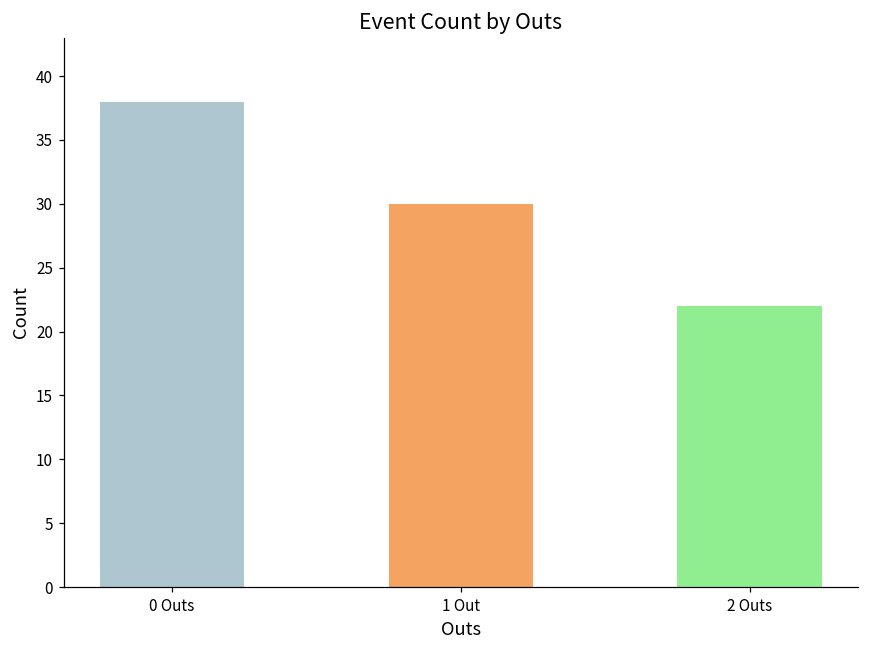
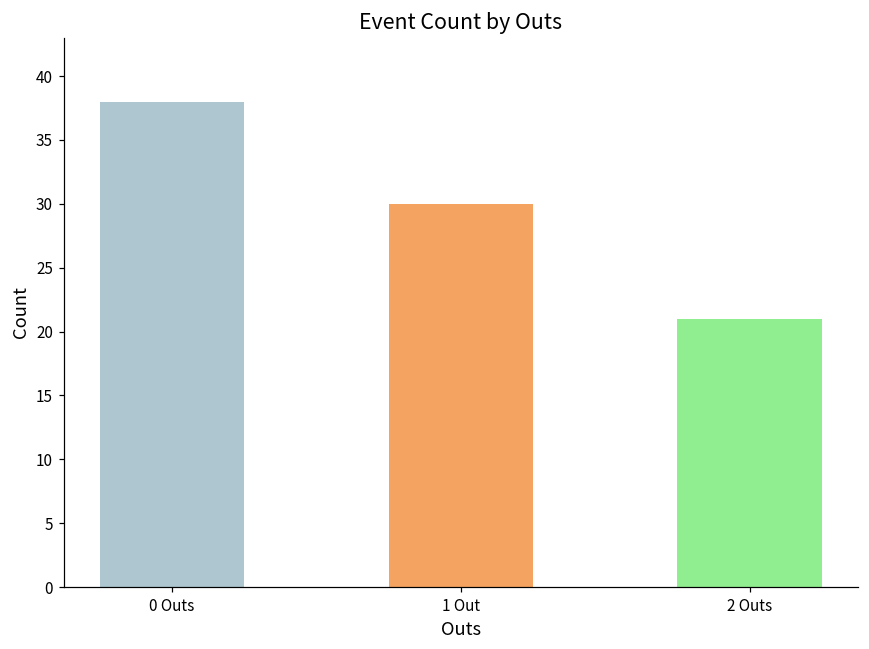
  {
    "0 Outs": 38,
    "1 Out": 30,
-   "2 Outs": 22
+   "2 Outs": 21
  }
